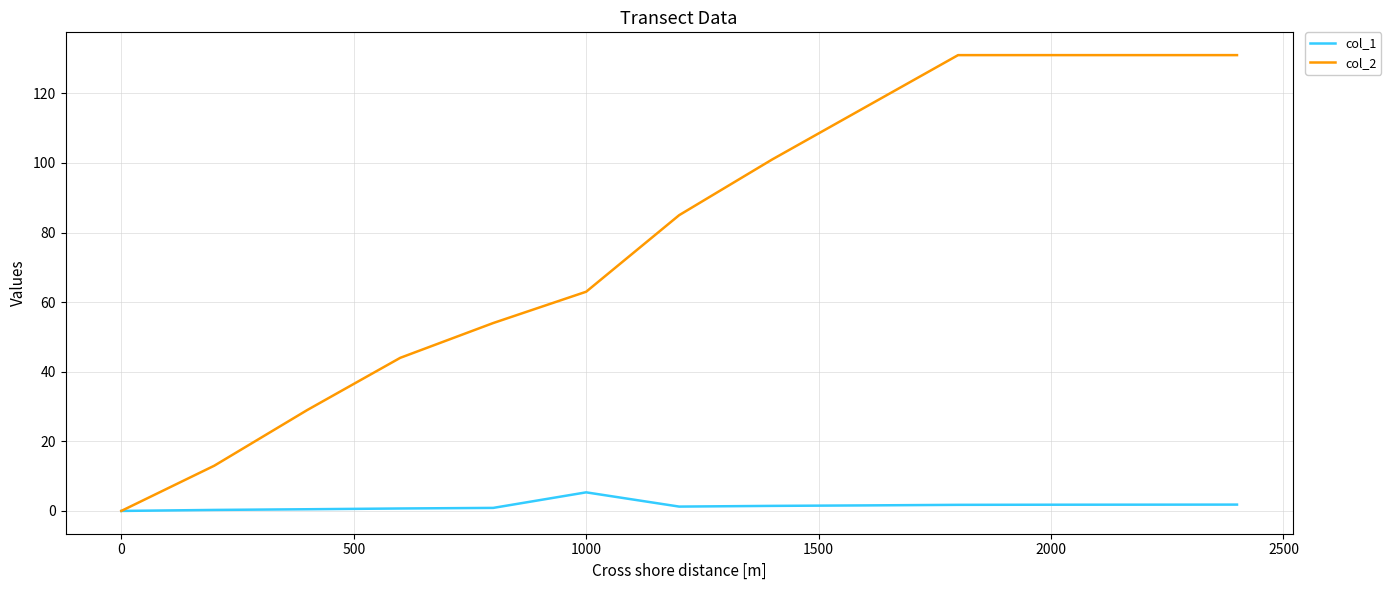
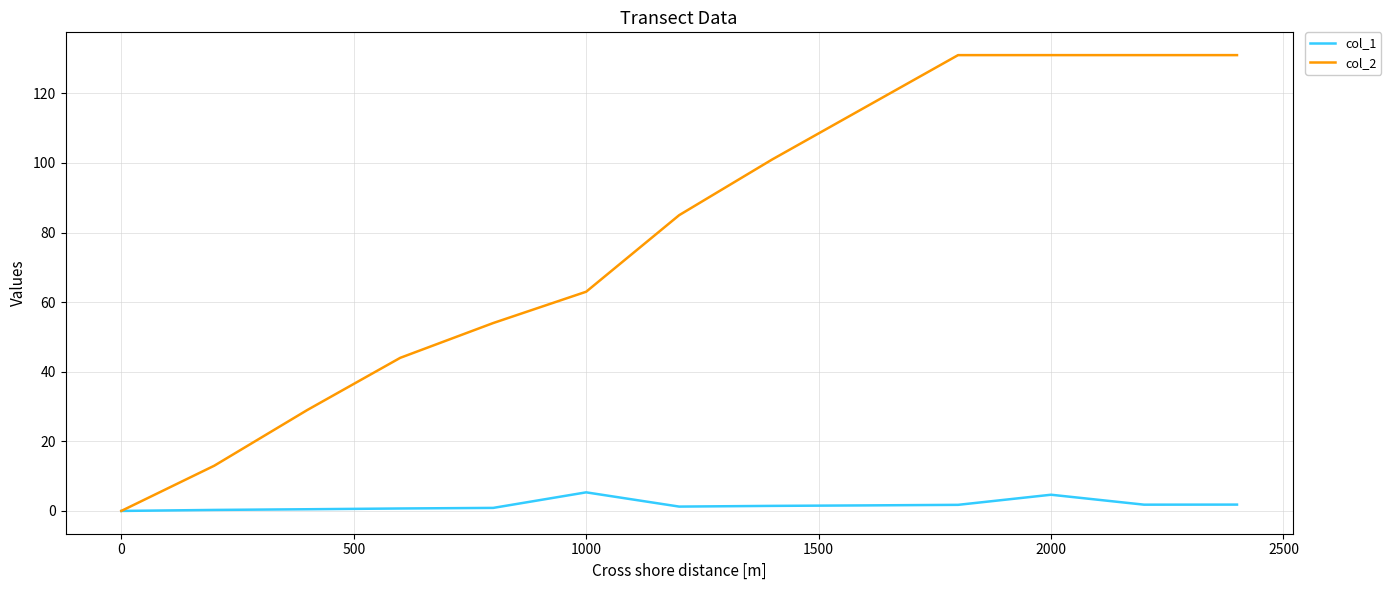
  {
    "col_1": {
      "1000": 5,
-     "2000": 2
+     "2000": 5
    },
    "col_2": {
      "1000": 63,
      "2000": 131
    }
  }
